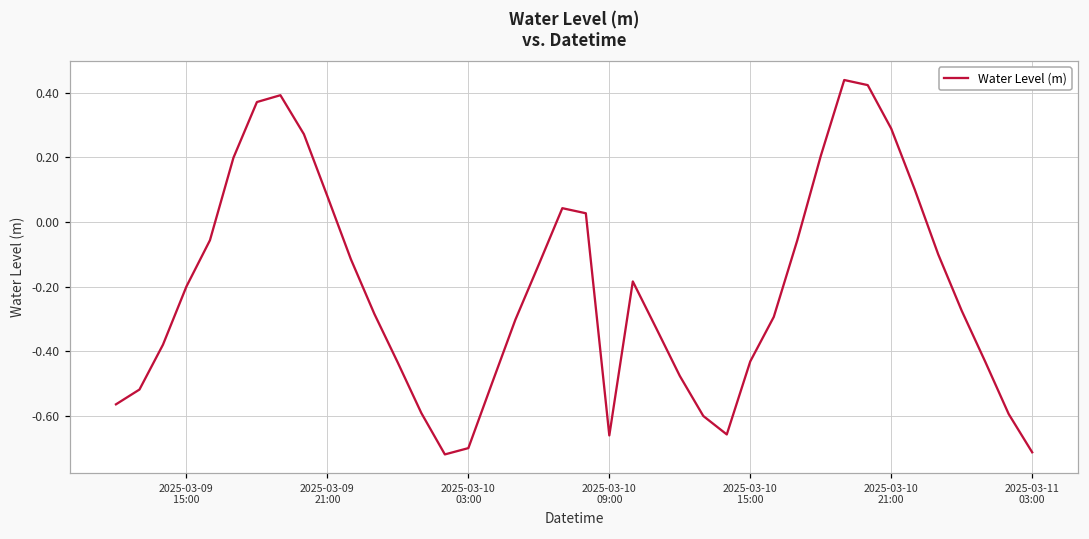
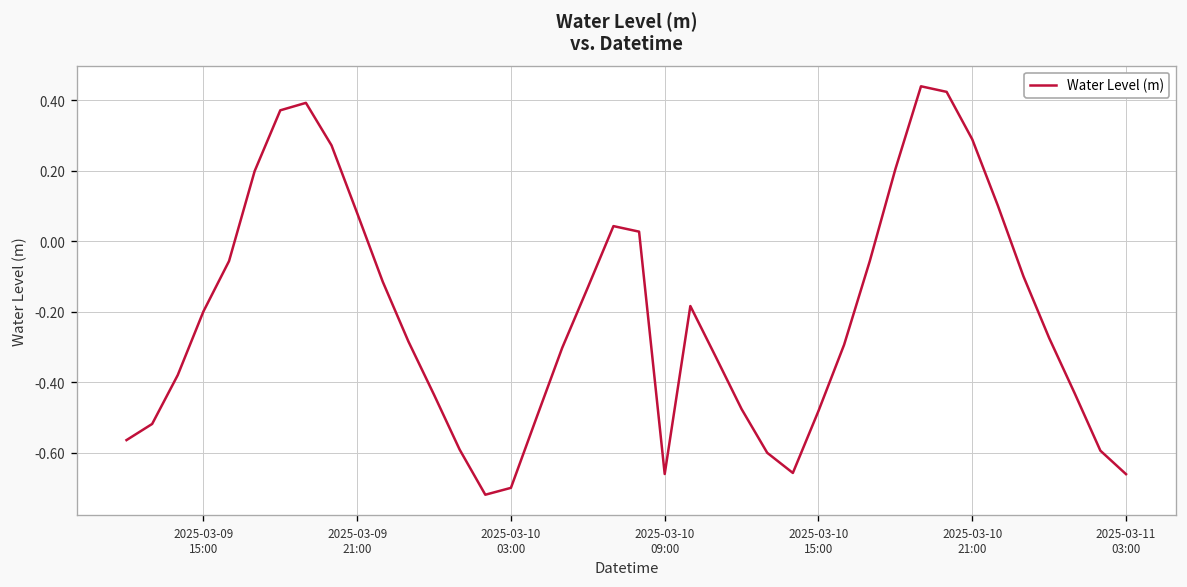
  {
    "2025-03-09 15:00": -0.20,
    "2025-03-09 21:00": 0.08,
    "2025-03-10 03:00": -0.70,
    "2025-03-10 09:00": -0.66,
-   "2025-03-10 15:00": -0.43,
+   "2025-03-10 15:00": -0.48,
    "2025-03-10 21:00": 0.29,
-   "2025-03-11 03:00": -0.71
+   "2025-03-11 03:00": -0.66
  }
